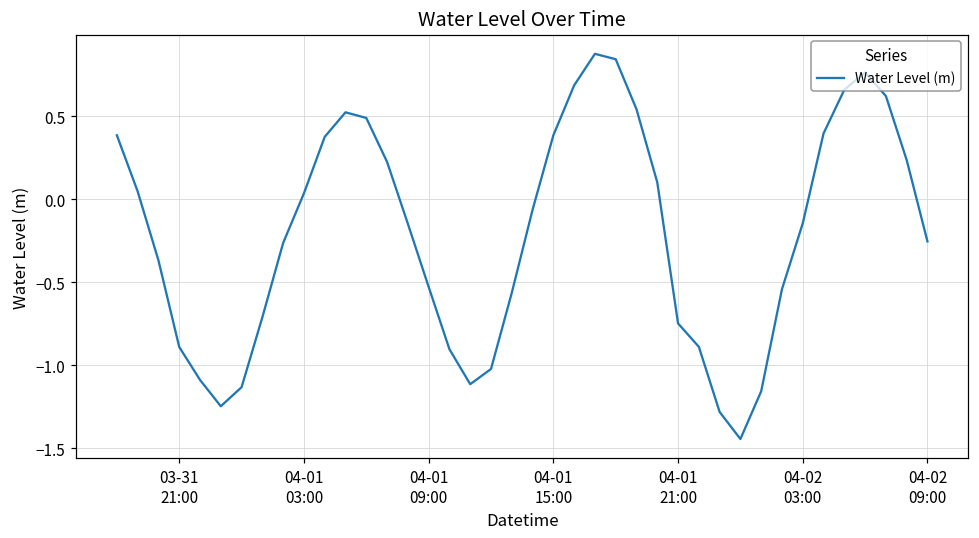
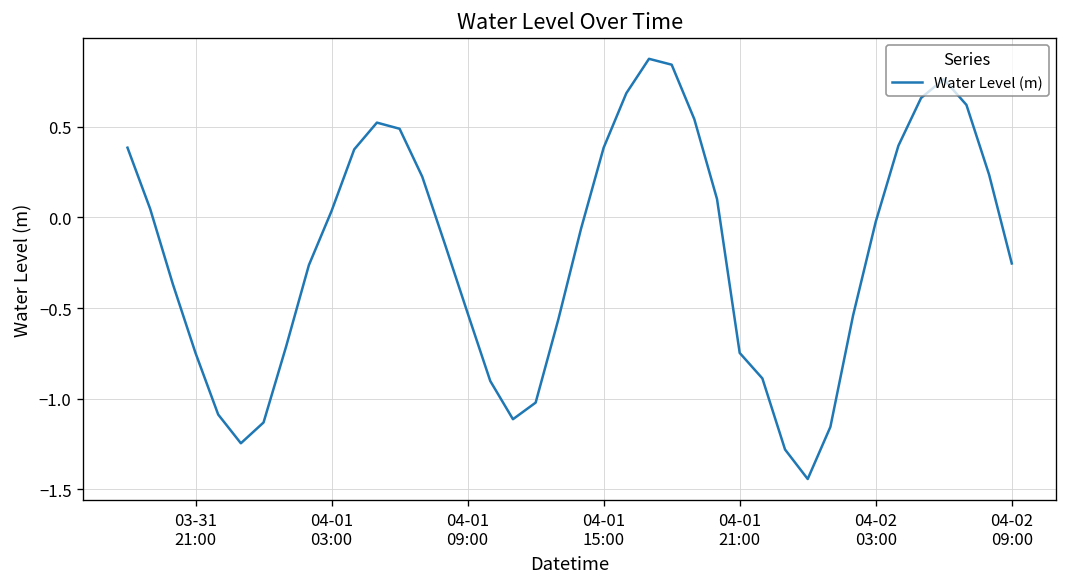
  {
-   "03-31 21:00": -0.89,
+   "03-31 21:00": -0.75,
    "04-01 03:00": 0.04,
    "04-01 09:00": -0.53,
    "04-01 15:00": 0.38,
    "04-01 21:00": -0.75,
-   "04-02 03:00": -0.14,
+   "04-02 03:00": -0.02,
    "04-02 09:00": -0.25
  }
